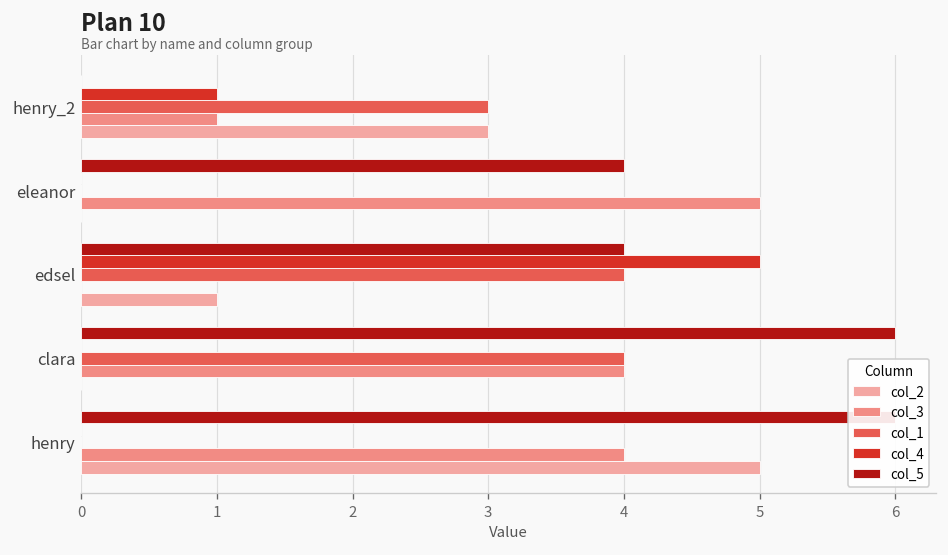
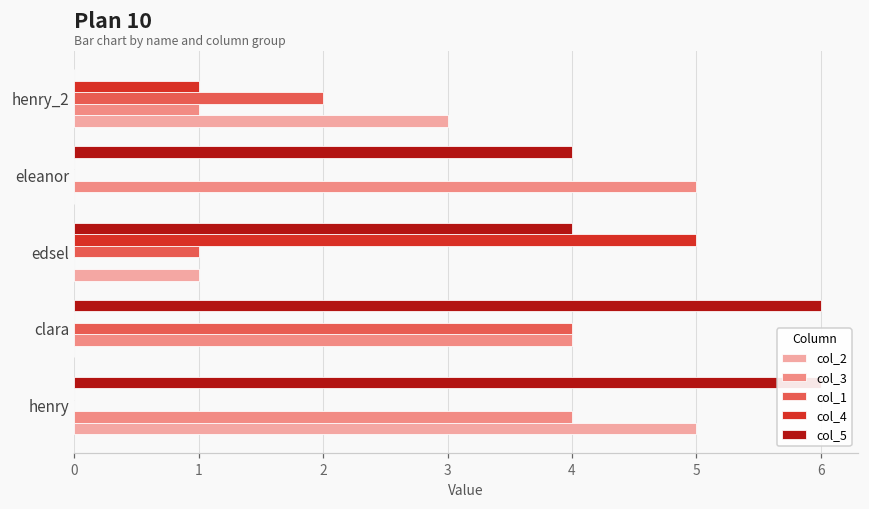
  {
    "col_1": {
-     "henry_2": 3,
+     "henry_2": 2,
      "eleanor": 0,
-     "edsel": 4,
+     "edsel": 1,
      "clara": 4,
      "henry": 0
    }
  }
